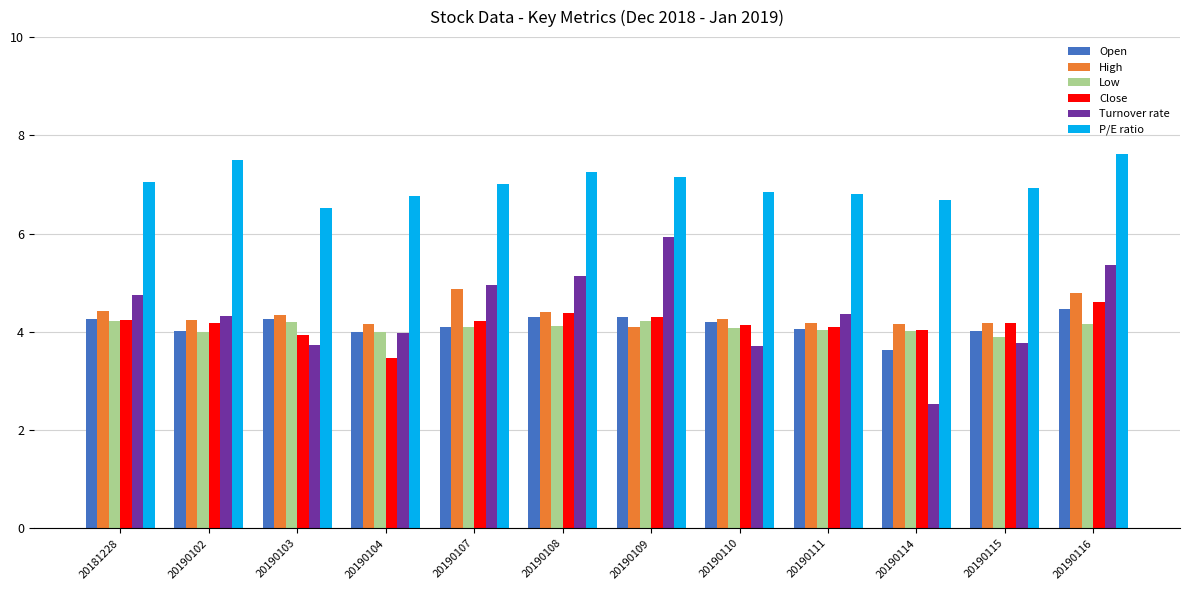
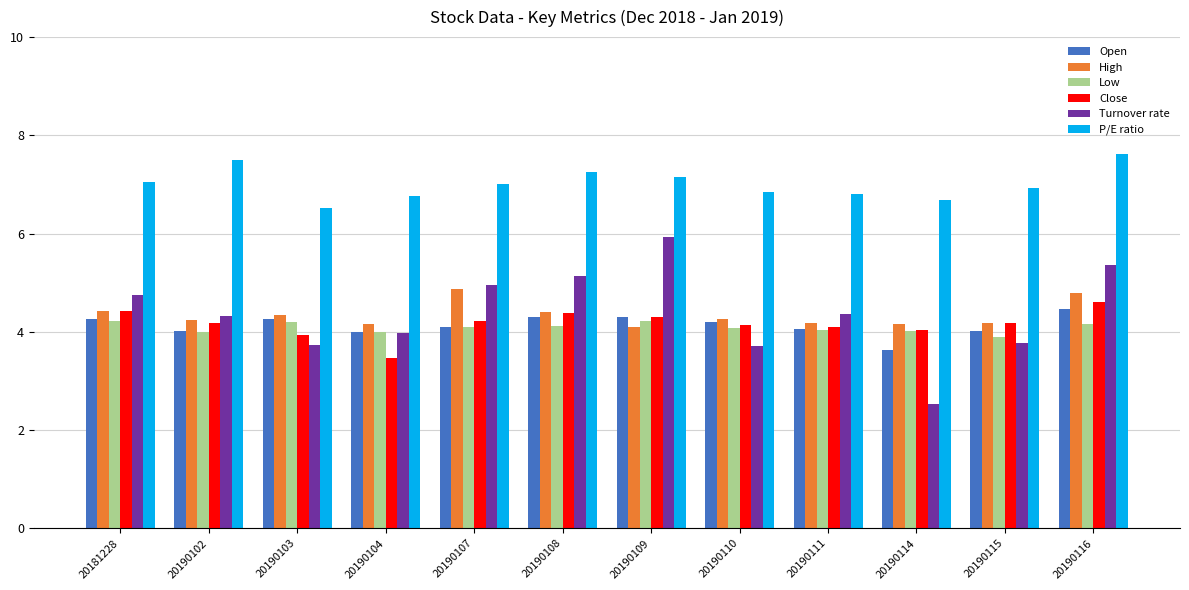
  {
    "Open": {
      "20181228": 4.3,
      "20190102": 4.0,
      "20190103": 4.3,
      "20190104": 4.0,
      "20190107": 4.1,
      "20190108": 4.3,
      "20190109": 4.3,
      "20190110": 4.2,
      "20190111": 4.1,
      "20190114": 3.6,
      "20190115": 4.0,
      "20190116": 4.5
    },
    "High": {
      "20181228": 4.4,
      "20190102": 4.3,
      "20190103": 4.3,
      "20190104": 4.2,
      "20190107": 4.9,
      "20190108": 4.4,
      "20190109": 4.1,
      "20190110": 4.3,
      "20190111": 4.2,
      "20190114": 4.2,
      "20190115": 4.2,
      "20190116": 4.8
    },
    "Low": {
      "20181228": 4.2,
      "20190102": 4.0,
      "20190103": 4.2,
      "20190104": 4.0,
      "20190107": 4.1,
      "20190108": 4.1,
      "20190109": 4.2,
      "20190110": 4.1,
      "20190111": 4.0,
      "20190114": 4.0,
      "20190115": 3.9,
      "20190116": 4.2
    },
    "Close": {
-     "20181228": 4.3,
+     "20181228": 4.4,
      "20190102": 4.2,
      "20190103": 3.9,
      "20190104": 3.5,
      "20190107": 4.2,
      "20190108": 4.4,
      "20190109": 4.3,
      "20190110": 4.1,
      "20190111": 4.1,
      "20190114": 4.0,
      "20190115": 4.2,
      "20190116": 4.6
    },
    "Turnover rate": {
      "20181228": 4.7,
      "20190102": 4.3,
      "20190103": 3.7,
      "20190104": 4.0,
      "20190107": 5.0,
      "20190108": 5.1,
      "20190109": 5.9,
      "20190110": 3.7,
      "20190111": 4.4,
      "20190114": 2.5,
      "20190115": 3.8,
      "20190116": 5.4
    },
    "P/E ratio": {
      "20181228": 7.1,
      "20190102": 7.5,
      "20190103": 6.5,
      "20190104": 6.8,
      "20190107": 7.0,
      "20190108": 7.3,
      "20190109": 7.2,
      "20190110": 6.9,
      "20190111": 6.8,
      "20190114": 6.7,
      "20190115": 6.9,
      "20190116": 7.6
    }
  }
